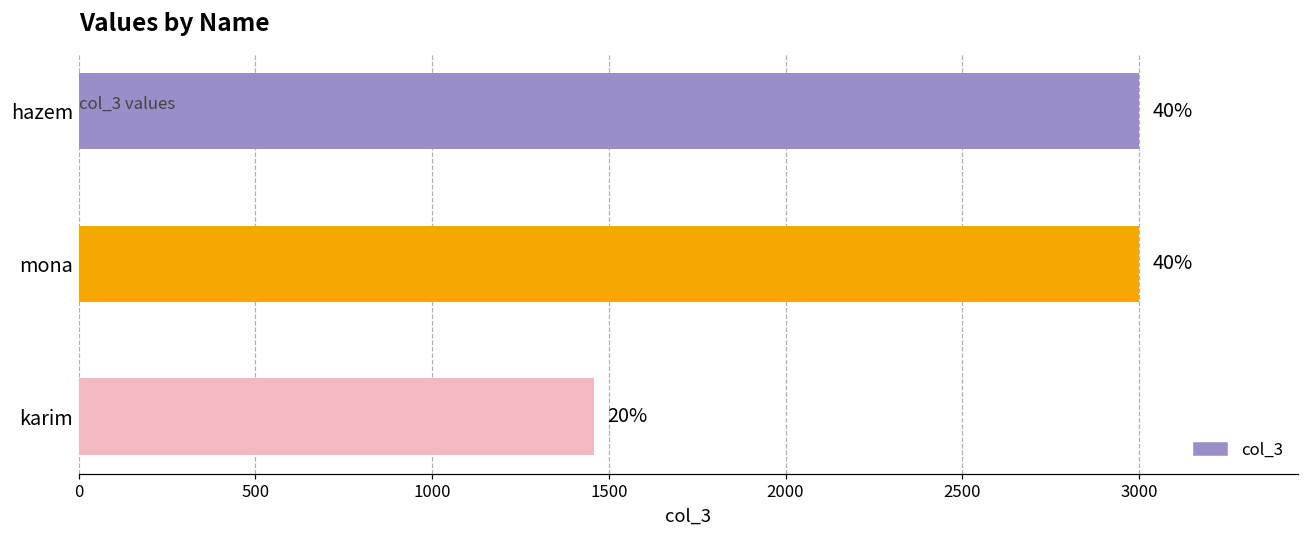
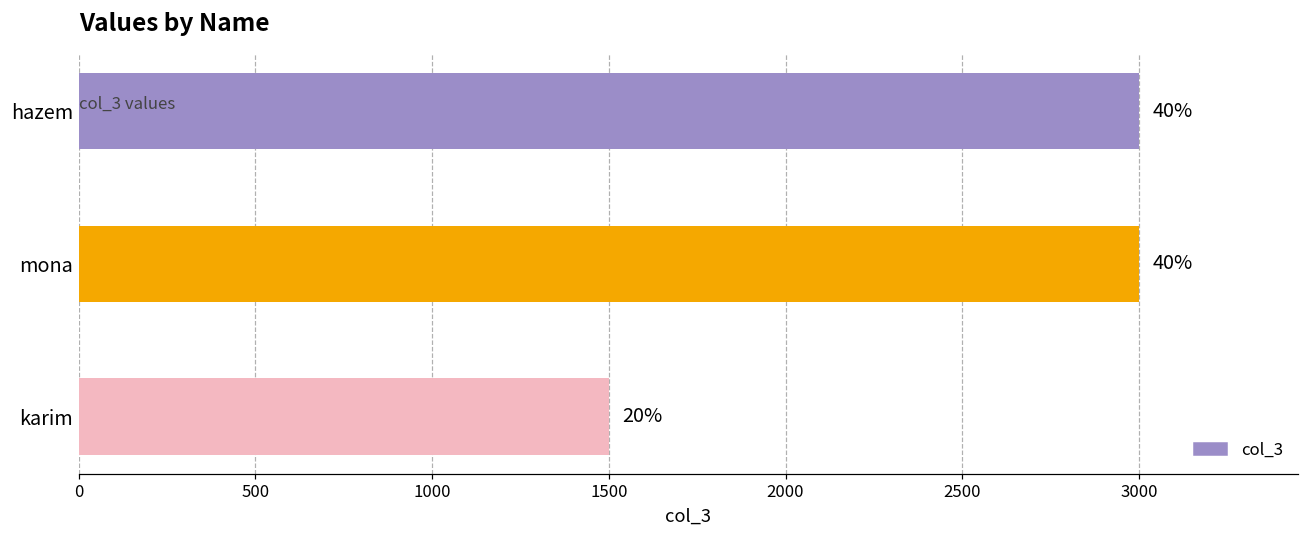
  {
-   "karim": 1460
+   "karim": 1500
  }
